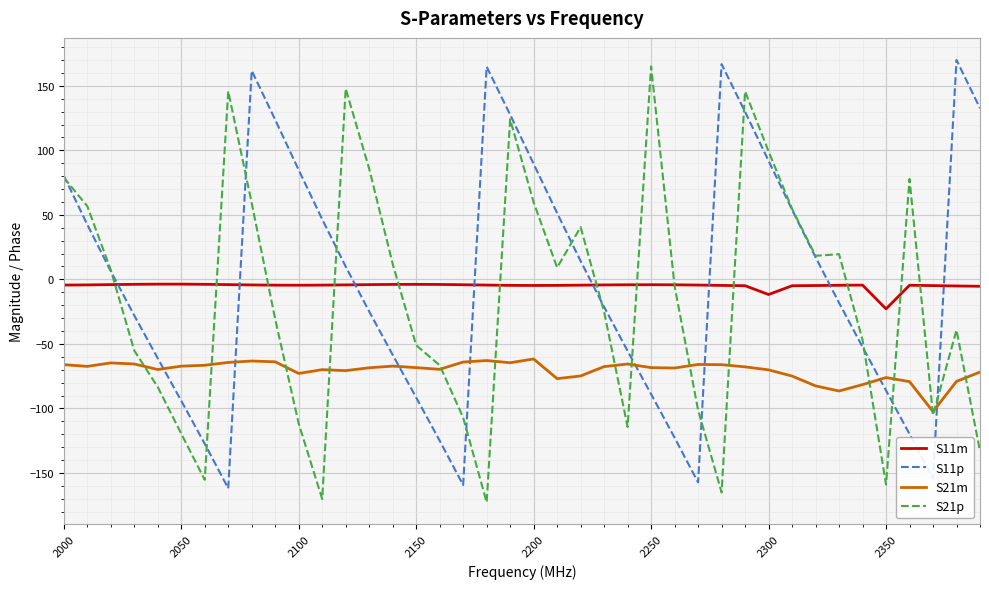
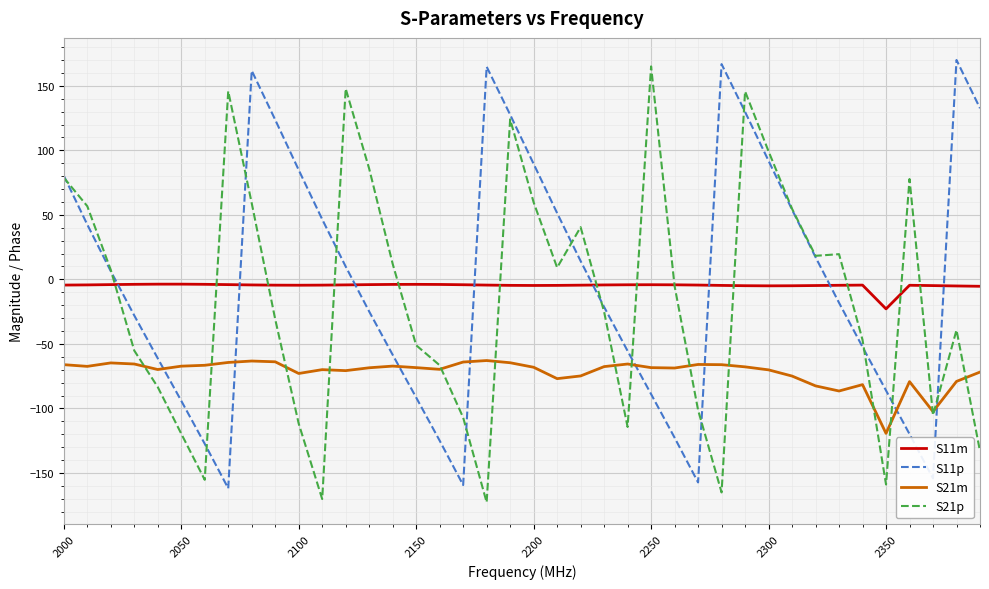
  {
    "S11m": {
      "2000": -4,
      "2050": -4,
      "2100": -5,
      "2150": -4,
      "2200": -5,
      "2250": -4,
-     "2300": -12,
+     "2300": -5,
      "2350": -23
    },
    "S11p": {
      "2050": -94,
      "2100": 85,
      "2150": -92,
      "2200": 90,
      "2250": -89,
      "2300": 92,
      "2350": -86
    },
    "S21m": {
      "2000": -66,
      "2050": -67,
      "2100": -73,
      "2150": -68,
-     "2200": -62,
+     "2200": -68,
      "2250": -68,
      "2300": -70,
-     "2350": -76
+     "2350": -119
    },
    "S21p": {
      "2050": -120,
      "2100": -112,
      "2150": -51,
      "2200": 60,
      "2250": 165,
      "2300": 99,
      "2350": -159
    }
  }
